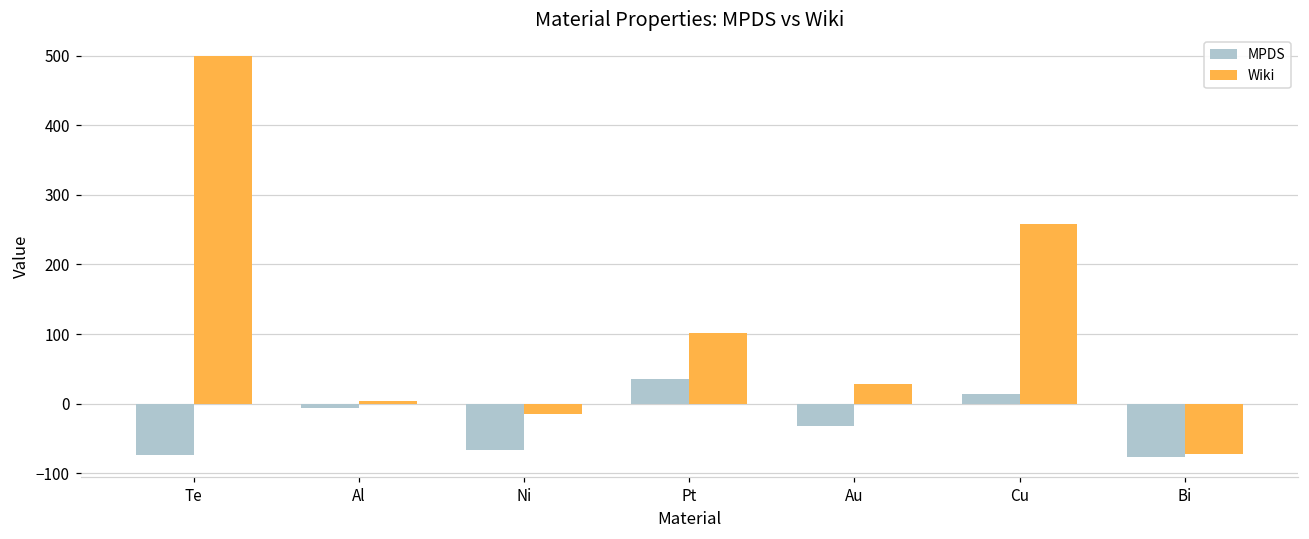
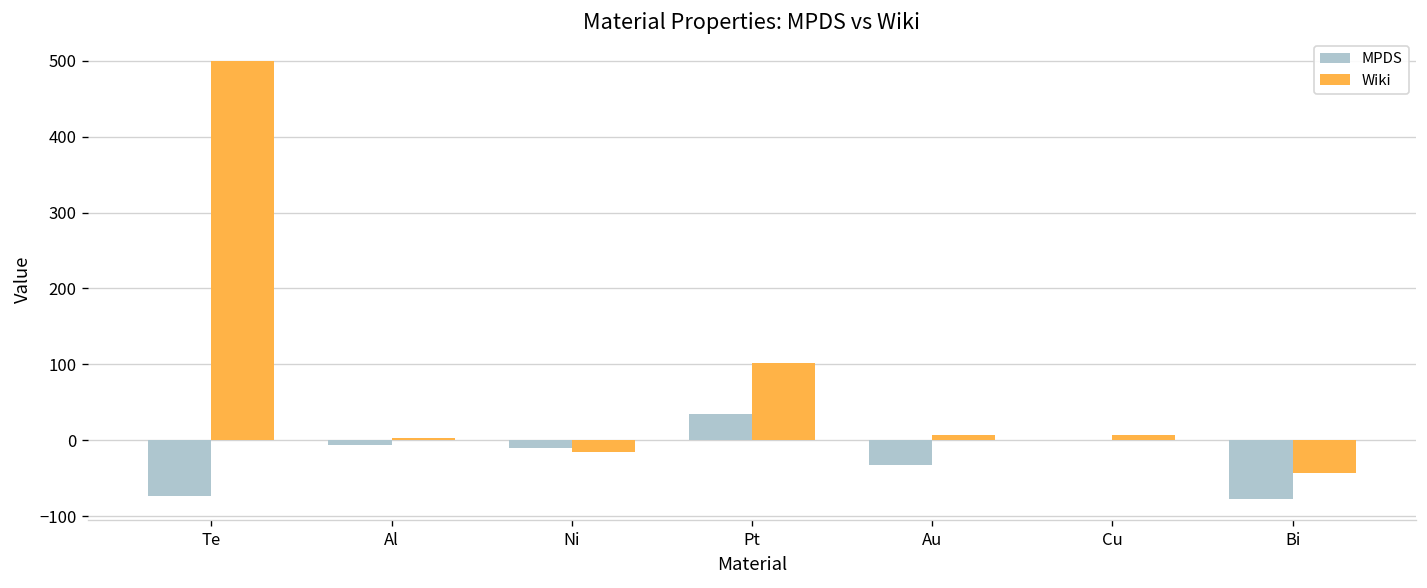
  {
    "MPDS": {
      "Te": -70,
      "Al": -10,
-     "Ni": -70,
+     "Ni": -10,
      "Pt": 40,
      "Au": -30,
-     "Cu": 10,
+     "Cu": 0,
      "Bi": -80
    },
    "Wiki": {
      "Te": 500,
      "Ni": -20,
      "Pt": 100,
-     "Au": 30,
-     "Cu": 260,
-     "Bi": -70
+     "Au": 10,
+     "Cu": 10,
+     "Bi": -40
    }
  }
